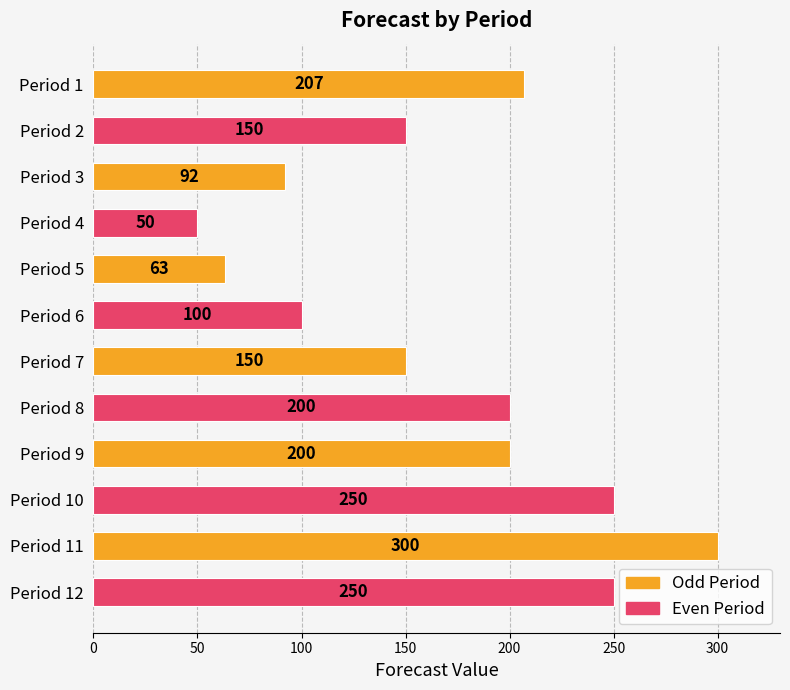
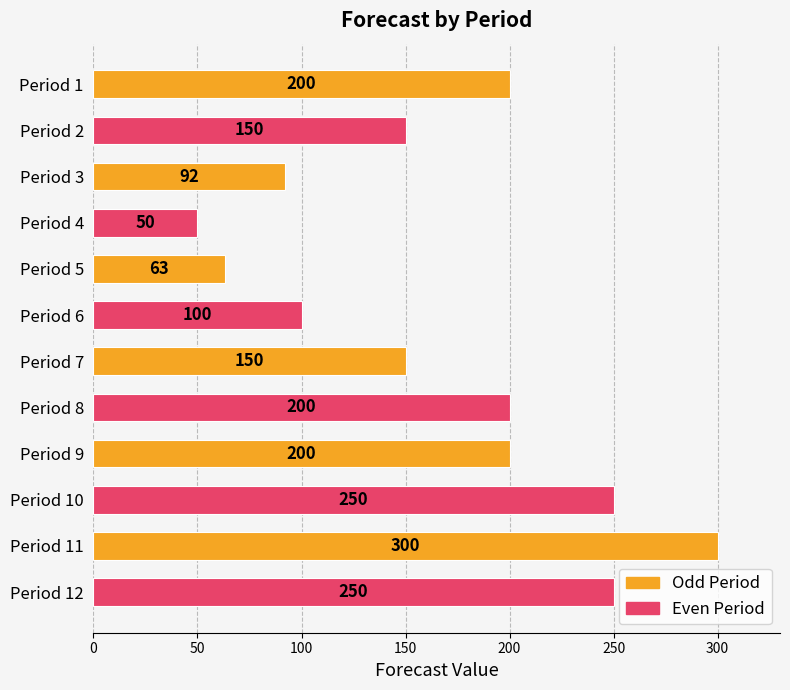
  {
-   "Period 1": 207,
+   "Period 1": 200,
    "Period 2": 150,
    "Period 3": 92,
    "Period 4": 50,
    "Period 5": 63,
    "Period 6": 100,
    "Period 7": 150,
    "Period 8": 200,
    "Period 9": 200,
    "Period 10": 250,
    "Period 11": 300,
    "Period 12": 250
  }
